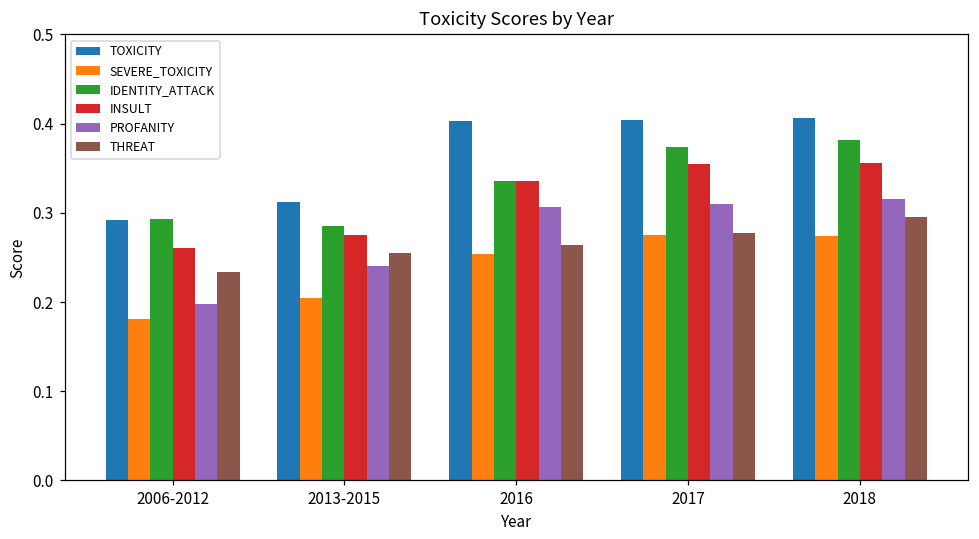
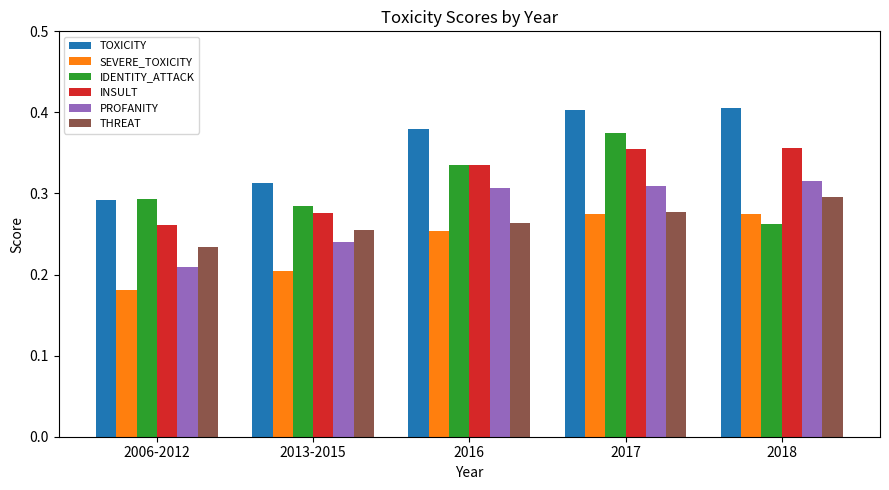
  {
    "TOXICITY": {
      "2006-2012": 0.29,
      "2013-2015": 0.31,
-     "2016": 0.40,
+     "2016": 0.38,
      "2017": 0.40,
      "2018": 0.41
    },
    "SEVERE_TOXICITY": {
      "2006-2012": 0.18,
      "2013-2015": 0.20,
      "2016": 0.25,
      "2017": 0.28,
      "2018": 0.27
    },
    "IDENTITY_ATTACK": {
      "2006-2012": 0.29,
      "2013-2015": 0.28,
      "2016": 0.34,
      "2017": 0.37,
-     "2018": 0.38
+     "2018": 0.26
    },
    "INSULT": {
      "2006-2012": 0.26,
      "2013-2015": 0.28,
      "2016": 0.34,
      "2017": 0.35,
      "2018": 0.36
    },
    "PROFANITY": {
-     "2006-2012": 0.20,
+     "2006-2012": 0.21,
      "2013-2015": 0.24,
      "2016": 0.31,
      "2017": 0.31,
      "2018": 0.32
    },
    "THREAT": {
      "2006-2012": 0.23,
      "2013-2015": 0.26,
      "2016": 0.26,
      "2017": 0.28,
      "2018": 0.30
    }
  }
